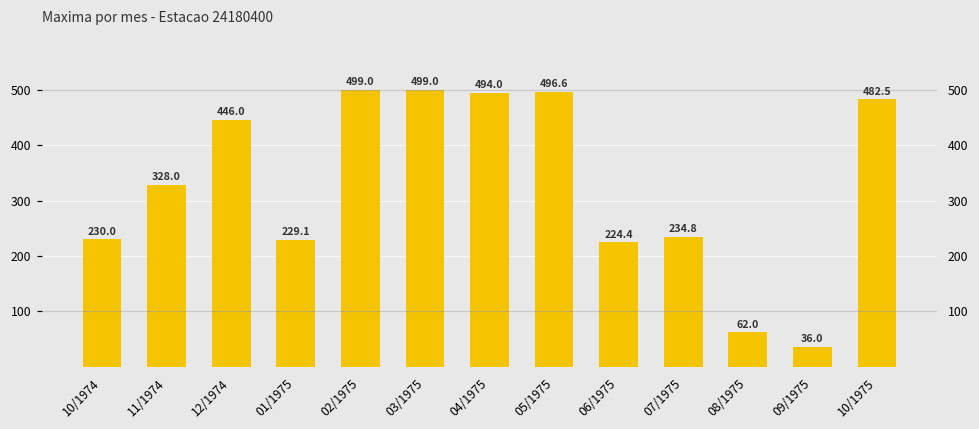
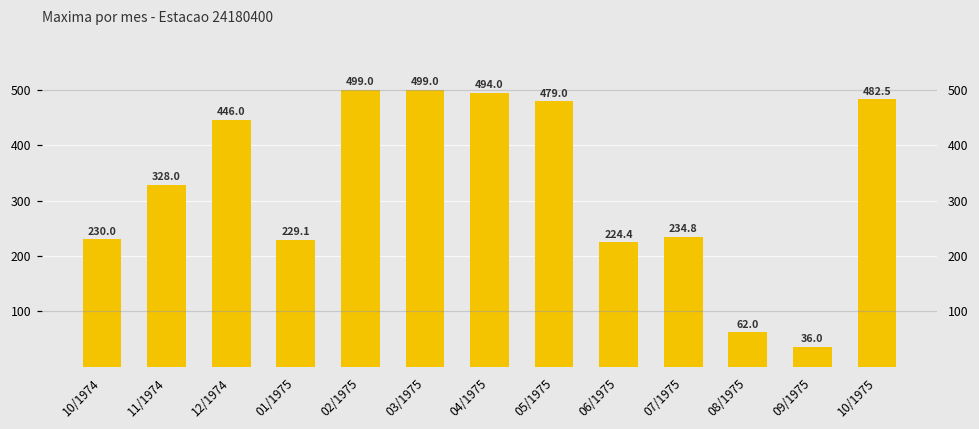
  {
    "10/1974": 230.0,
    "11/1974": 328.0,
    "12/1974": 446.0,
    "01/1975": 229.1,
    "02/1975": 499.0,
    "03/1975": 499.0,
    "04/1975": 494.0,
-   "05/1975": 496.6,
+   "05/1975": 479.0,
    "06/1975": 224.4,
    "07/1975": 234.8,
    "08/1975": 62.0,
    "09/1975": 36.0,
    "10/1975": 482.5
  }
